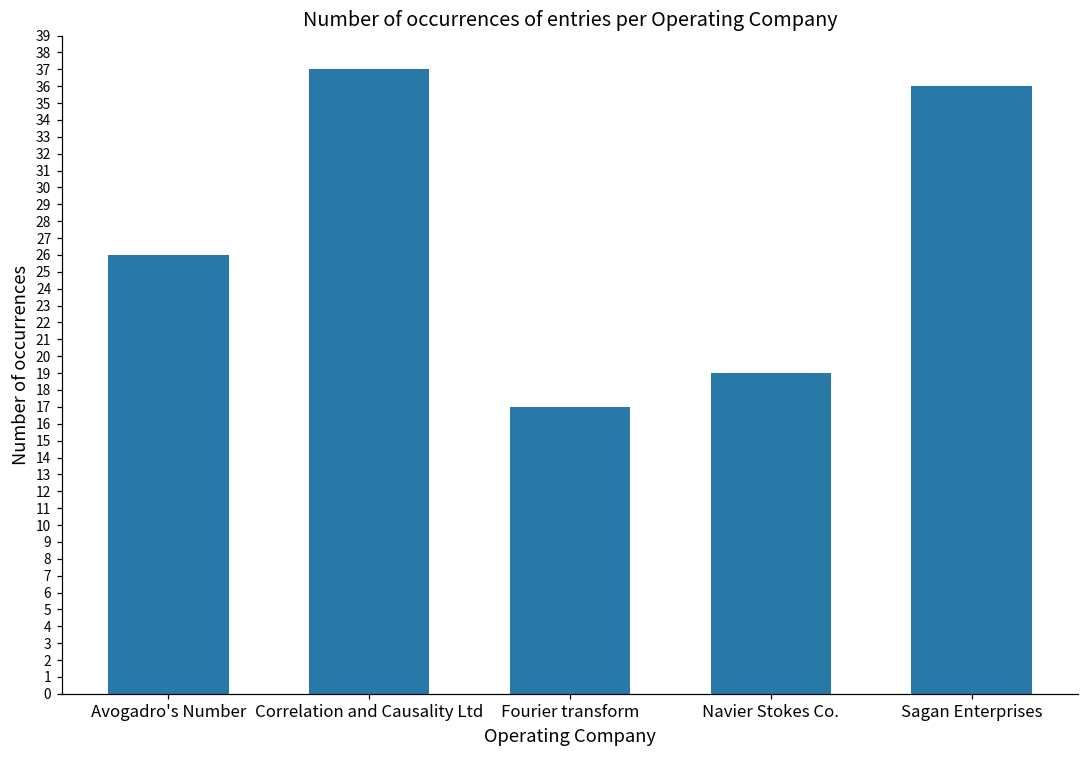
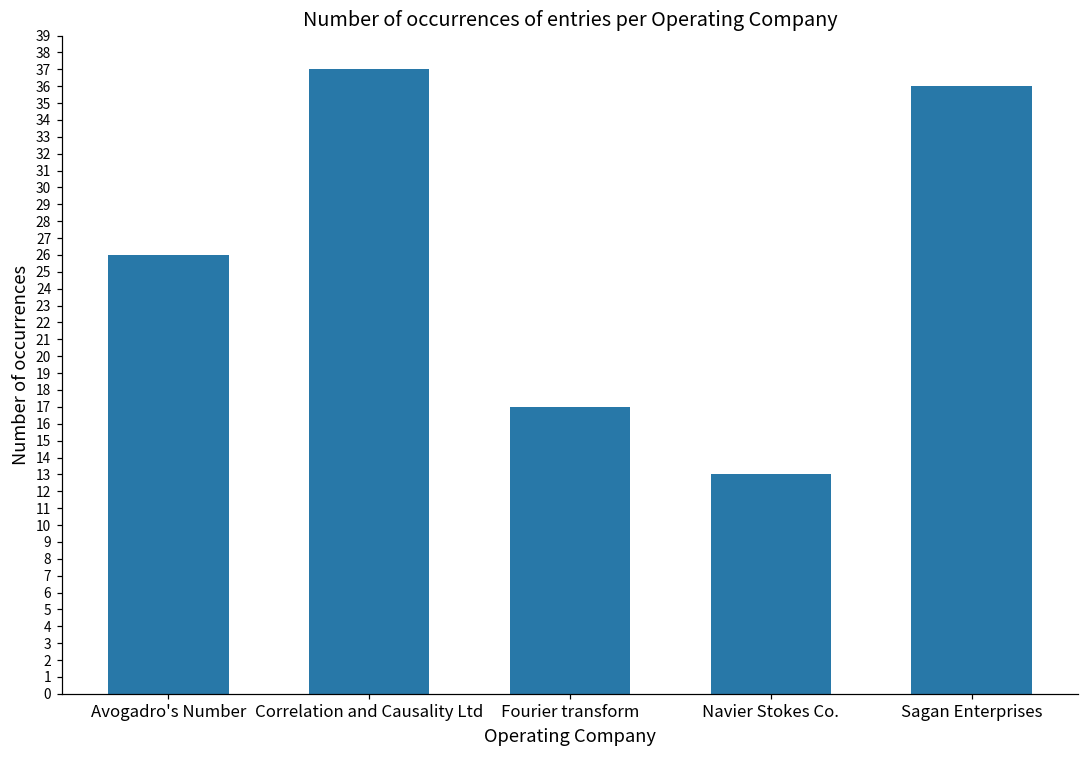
  {
    "Avogadro's Number": 26,
    "Correlation and Causality Ltd": 37,
    "Fourier transform": 17,
-   "Navier Stokes Co.": 19,
+   "Navier Stokes Co.": 13,
    "Sagan Enterprises": 36
  }
